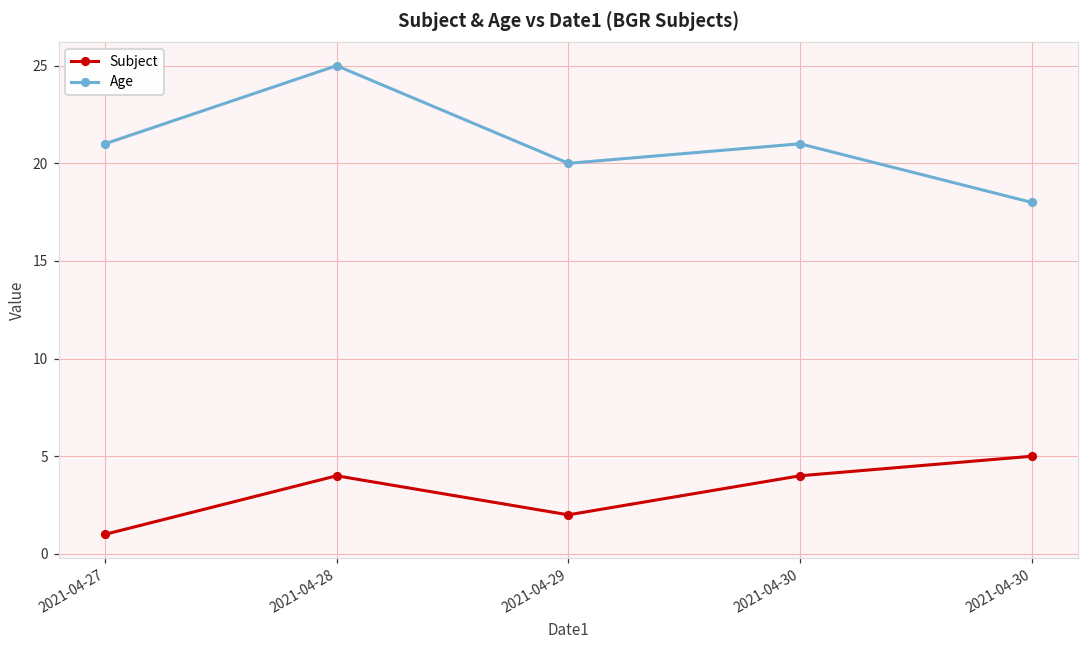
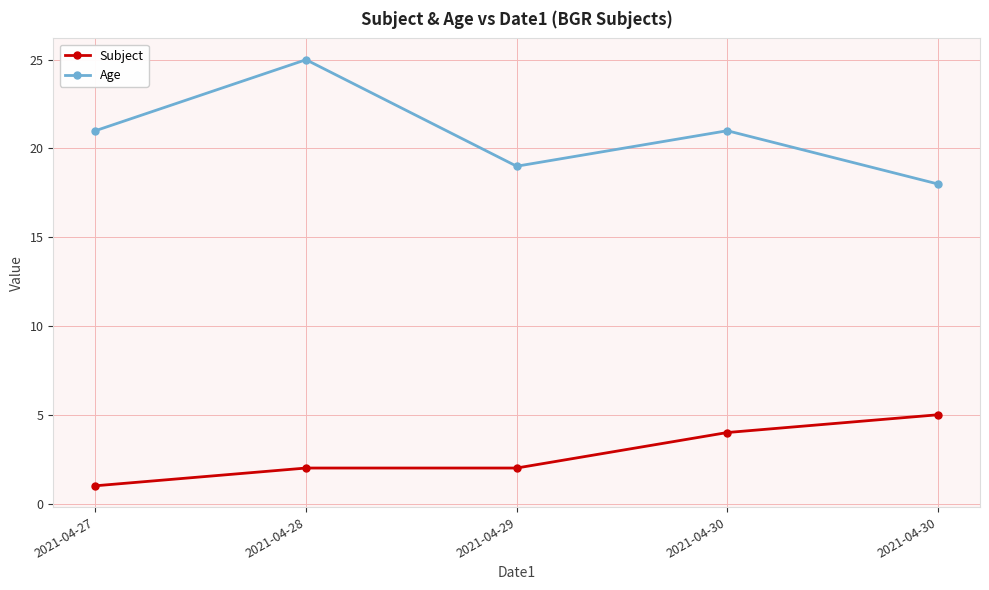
  {
    "Subject": {
      "2021-04-27": 1,
-     "2021-04-28": 4,
+     "2021-04-28": 2,
      "2021-04-29": 2
    },
    "Age": {
      "2021-04-27": 21,
      "2021-04-28": 25,
-     "2021-04-29": 20
+     "2021-04-29": 19
    }
  }
